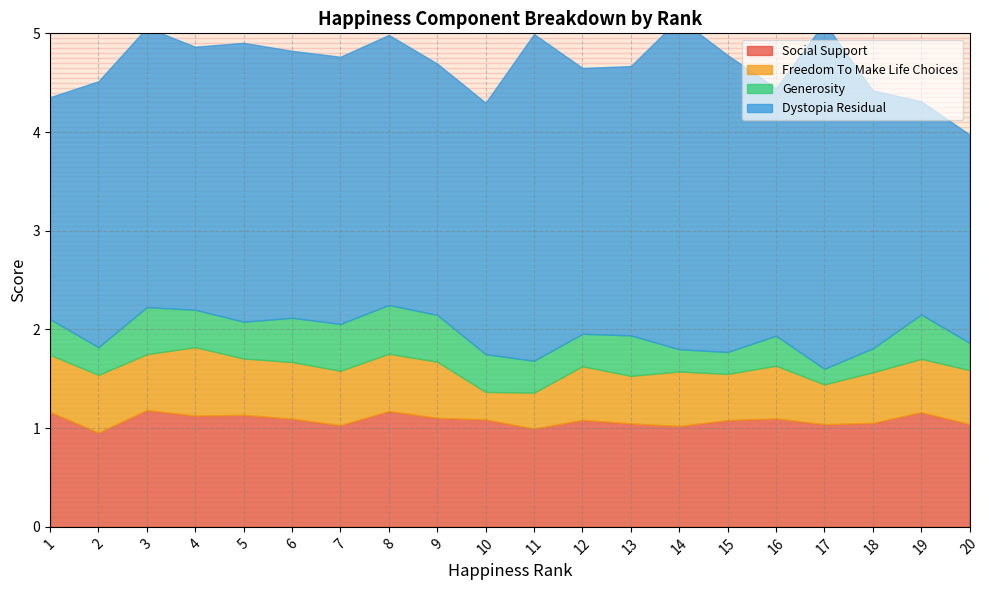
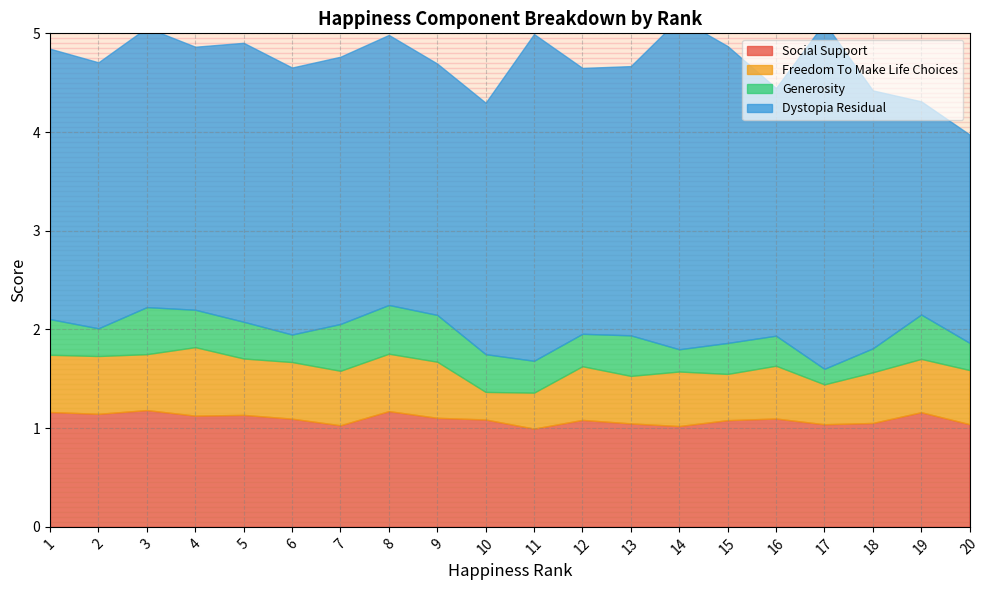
  {
    "Social Support": {
      "1": 1.2,
-     "2": 1.0,
+     "2": 1.1,
      "3": 1.2,
      "4": 1.1,
      "5": 1.1,
      "6": 1.1,
      "7": 1.0,
      "8": 1.2,
      "9": 1.1,
      "10": 1.1,
      "11": 1.0,
      "12": 1.1,
      "13": 1.0,
      "14": 1.0,
      "15": 1.1,
      "16": 1.1,
      "17": 1.0,
      "18": 1.1,
      "19": 1.2,
      "20": 1.0
    },
    "Freedom To Make Life Choices": {
      "1": 0.6,
      "2": 0.6,
      "3": 0.6,
      "4": 0.7,
      "5": 0.6,
      "6": 0.6,
      "7": 0.6,
      "8": 0.6,
      "9": 0.6,
      "10": 0.3,
      "11": 0.4,
      "12": 0.5,
      "13": 0.5,
      "14": 0.6,
      "15": 0.5,
      "16": 0.5,
      "17": 0.4,
      "18": 0.5,
      "19": 0.5,
      "20": 0.5
    },
    "Generosity": {
      "1": 0.4,
      "2": 0.3,
      "3": 0.5,
      "4": 0.4,
      "5": 0.4,
-     "6": 0.4,
+     "6": 0.3,
      "7": 0.5,
      "8": 0.5,
      "9": 0.5,
      "10": 0.4,
      "11": 0.3,
      "12": 0.3,
      "13": 0.4,
      "14": 0.2,
-     "15": 0.2,
+     "15": 0.3,
      "16": 0.3,
      "17": 0.2,
      "18": 0.2,
      "19": 0.4,
      "20": 0.3
    },
    "Dystopia Residual": {
-     "1": 2.2,
+     "1": 2.7,
      "2": 2.7,
      "4": 2.7,
      "5": 2.8,
      "6": 2.7,
      "7": 2.7,
      "8": 2.7,
      "9": 2.5,
      "10": 2.5,
      "11": 3.3,
      "12": 2.7,
      "13": 2.7,
      "15": 3.0,
      "20": 2.1
    }
  }
